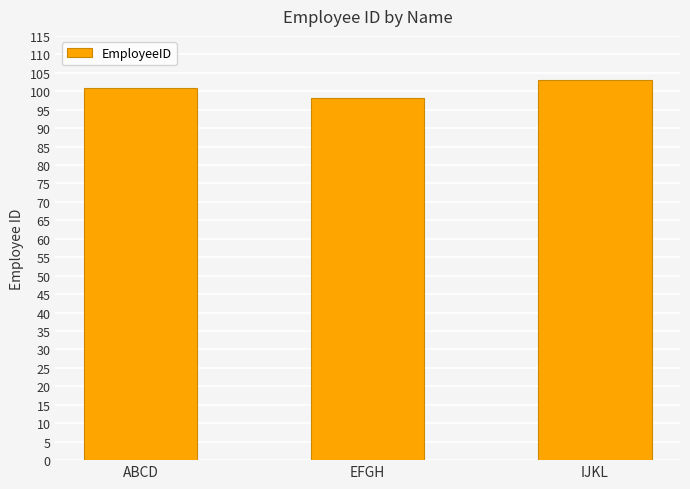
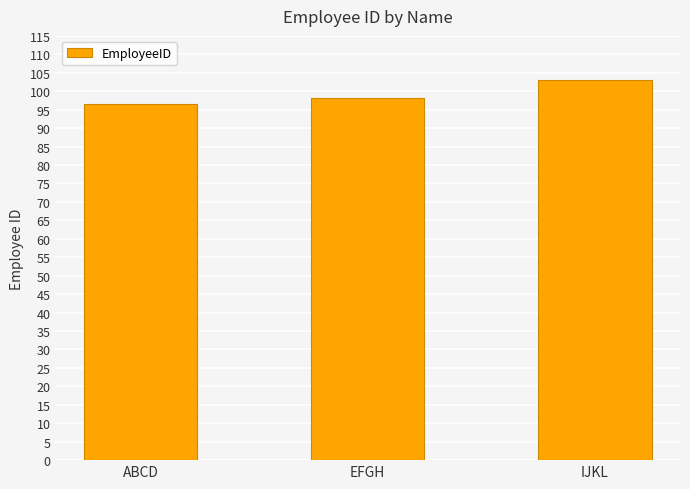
  {
-   "ABCD": 101,
+   "ABCD": 97,
    "EFGH": 98,
    "IJKL": 103
  }
